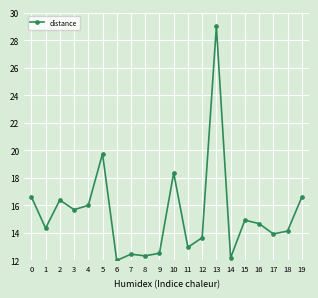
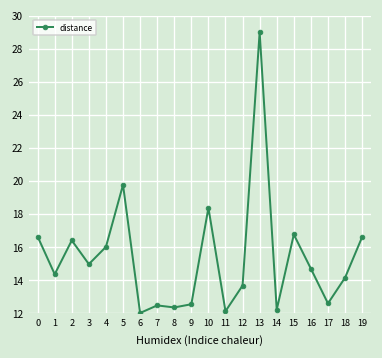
  {
    "0": 16.6,
    "1": 14.3,
    "2": 16.4,
-   "3": 15.7,
+   "3": 15.0,
    "4": 16.0,
    "5": 19.8,
    "6": 12.0,
    "7": 12.5,
    "8": 12.3,
    "9": 12.5,
    "10": 18.4,
-   "11": 13.0,
+   "11": 12.1,
    "12": 13.7,
    "13": 29.0,
    "14": 12.2,
-   "15": 14.9,
+   "15": 16.7,
    "16": 14.7,
-   "17": 13.9,
+   "17": 12.6,
    "18": 14.1,
    "19": 16.6
  }
